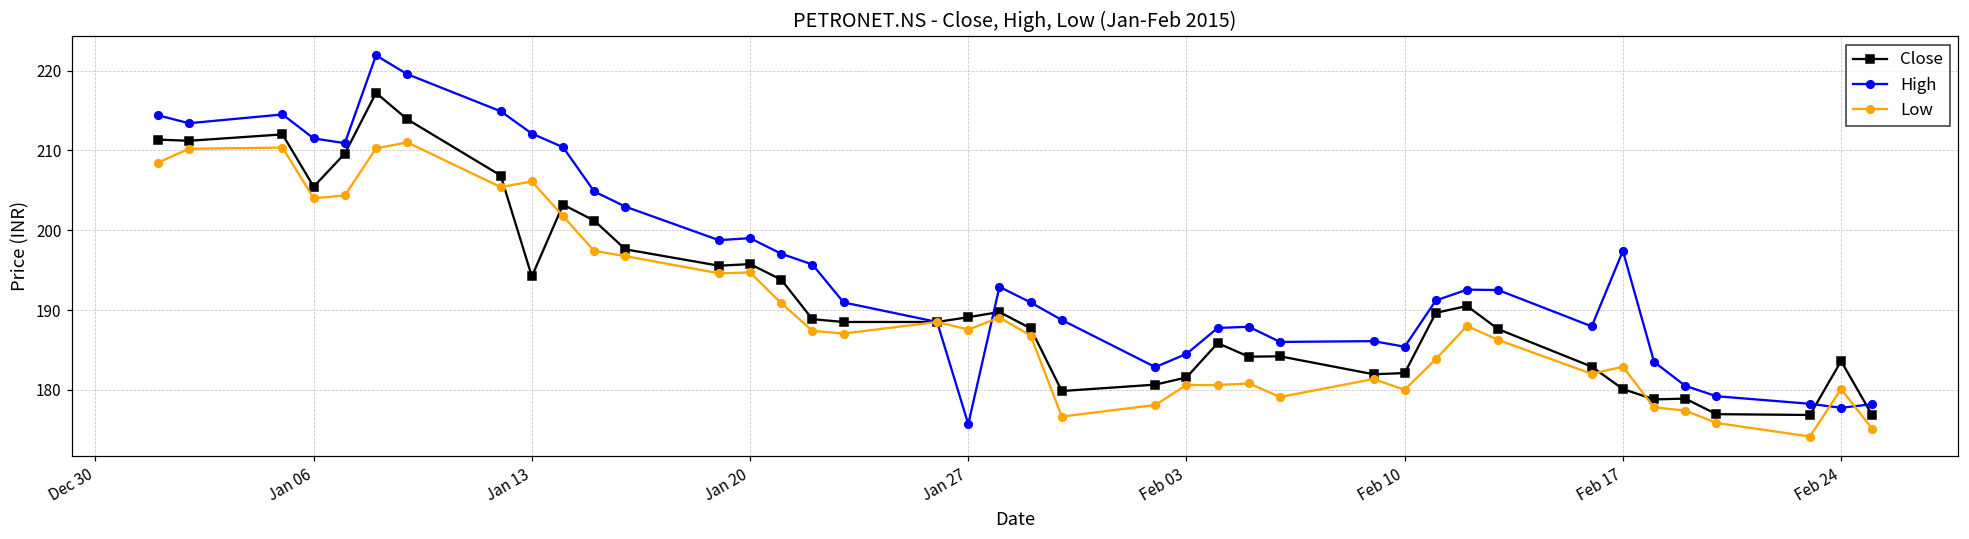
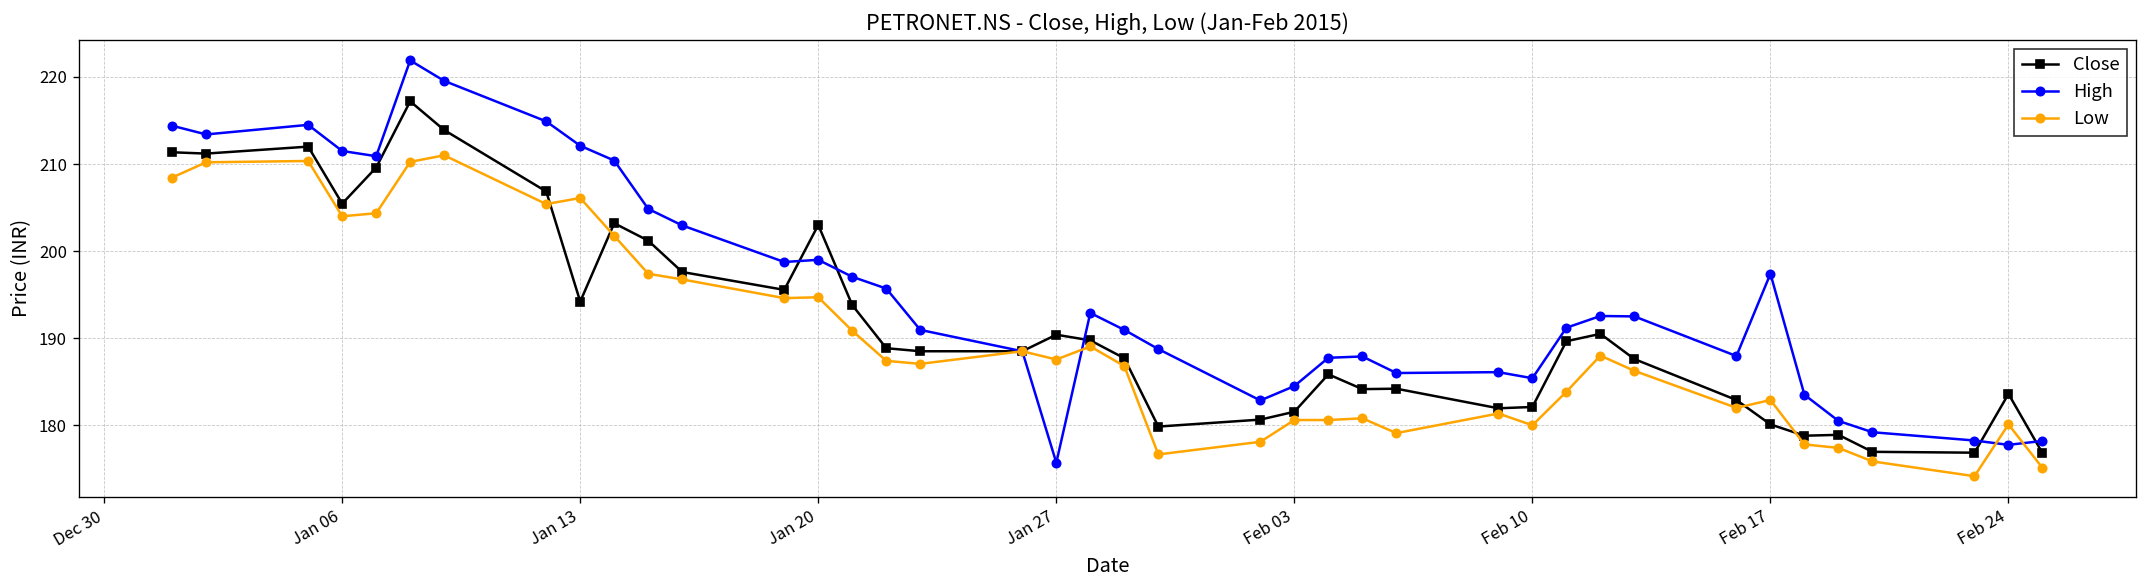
  {
    "Close": {
      "Jan 06": 205,
      "Jan 13": 194,
-     "Jan 20": 196,
-     "Jan 27": 189,
+     "Jan 20": 203,
+     "Jan 27": 190,
      "Feb 03": 182,
      "Feb 10": 182,
      "Feb 17": 180,
      "Feb 24": 184
    },
    "High": {
      "Jan 06": 212,
      "Jan 13": 212,
      "Jan 20": 199,
      "Jan 27": 176,
      "Feb 03": 185,
      "Feb 10": 185,
      "Feb 17": 197,
      "Feb 24": 178
    },
    "Low": {
      "Jan 06": 204,
      "Jan 13": 206,
      "Jan 20": 195,
      "Jan 27": 188,
      "Feb 03": 181,
      "Feb 10": 180,
      "Feb 17": 183,
      "Feb 24": 180
    }
  }
